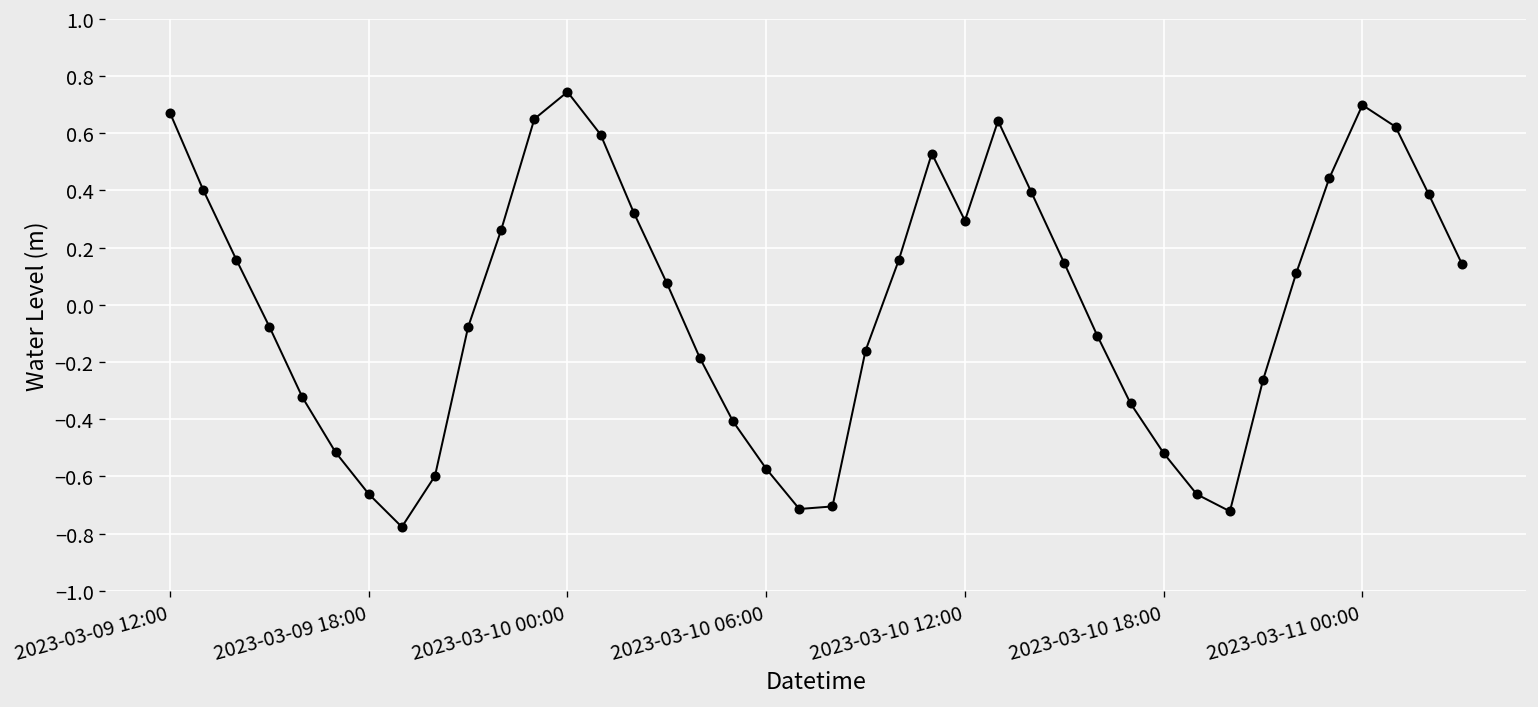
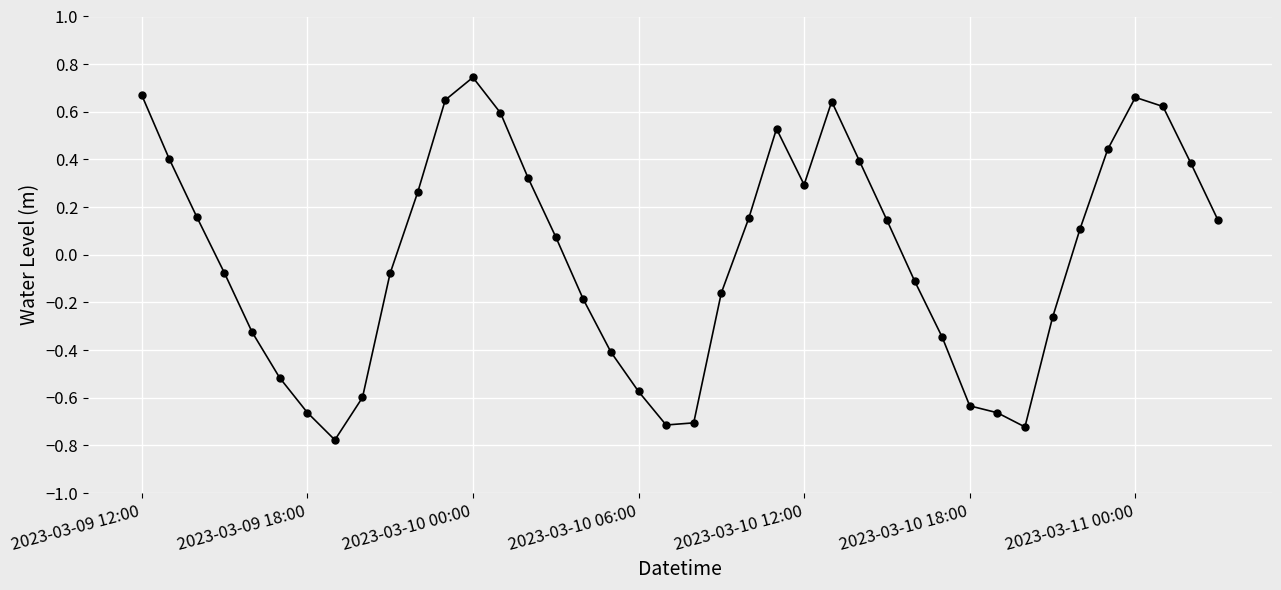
  {
    "2023-03-09 12:00": 0.67,
    "2023-03-09 18:00": -0.66,
    "2023-03-10 00:00": 0.74,
    "2023-03-10 06:00": -0.57,
    "2023-03-10 12:00": 0.29,
-   "2023-03-10 18:00": -0.52,
-   "2023-03-11 00:00": 0.70
+   "2023-03-10 18:00": -0.63,
+   "2023-03-11 00:00": 0.66
  }
